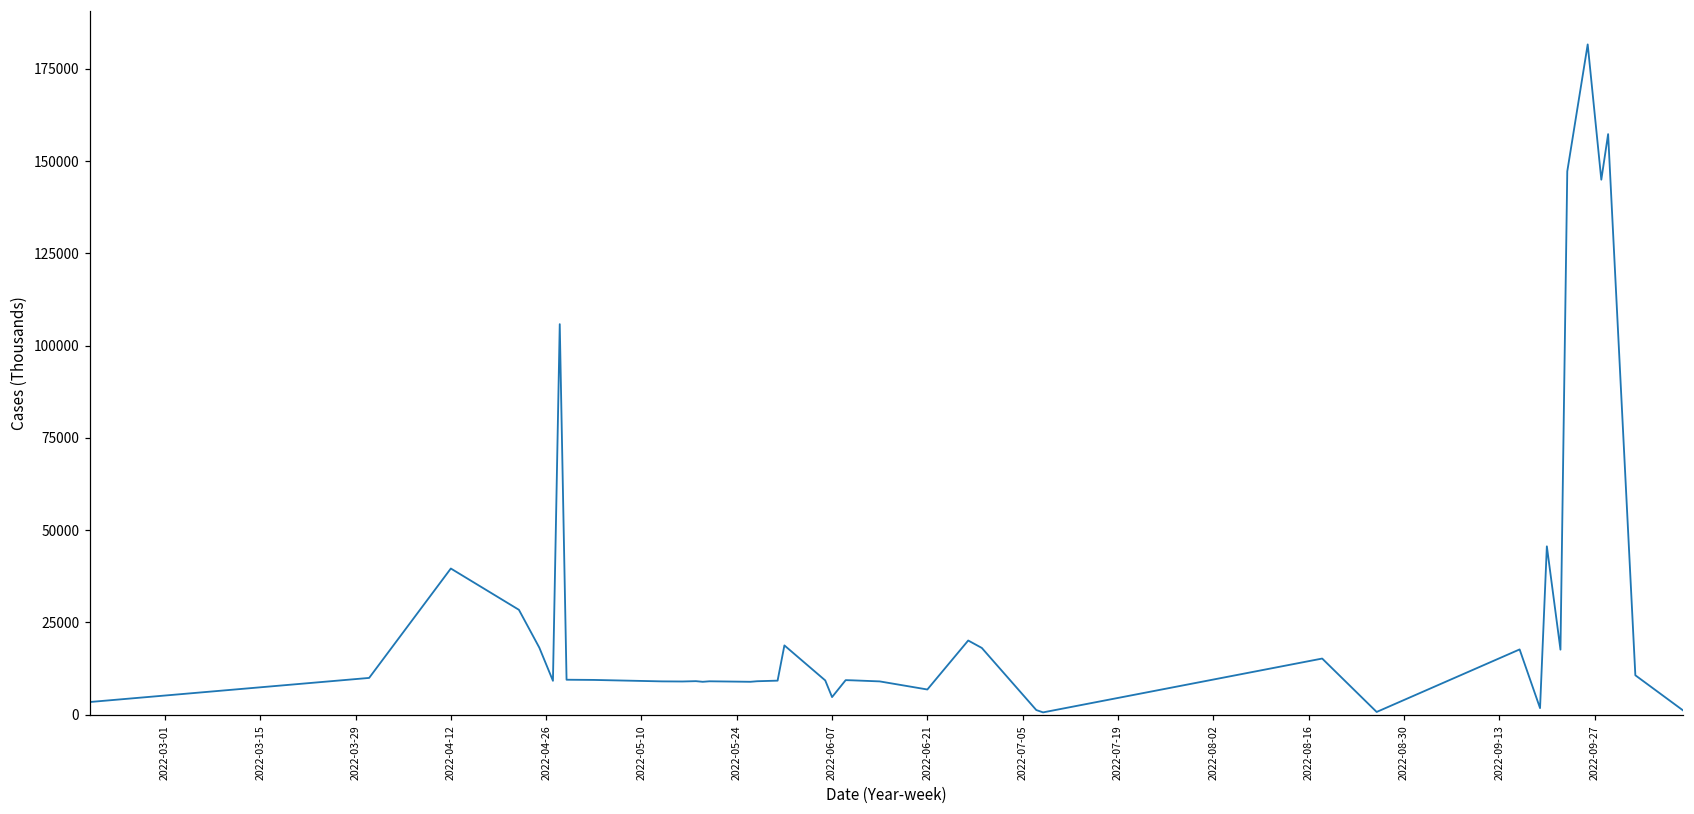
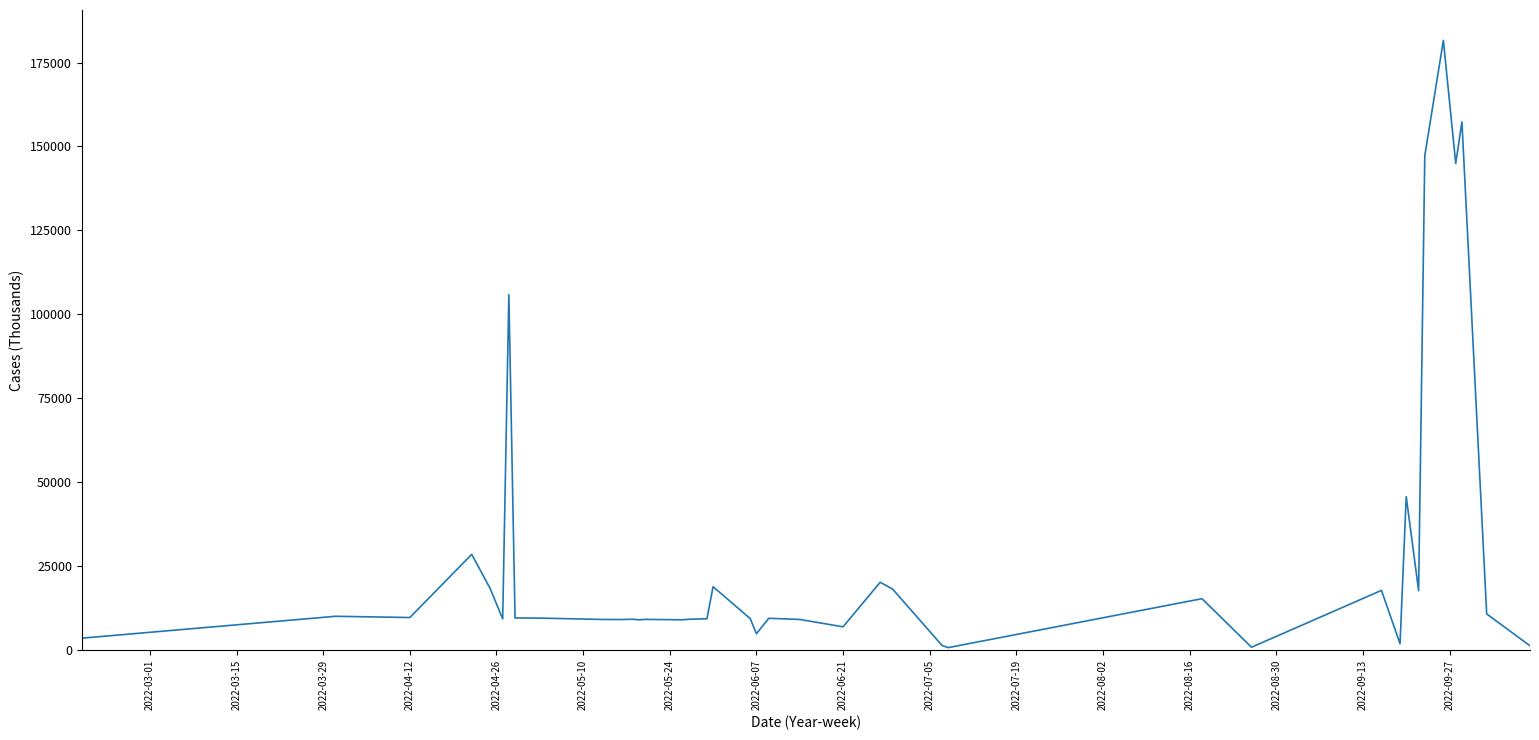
  {
-   "2022-04-12": 40000,
+   "2022-04-12": 10000,
    "2022-06-07": 5000,
    "2022-06-21": 7000
  }
